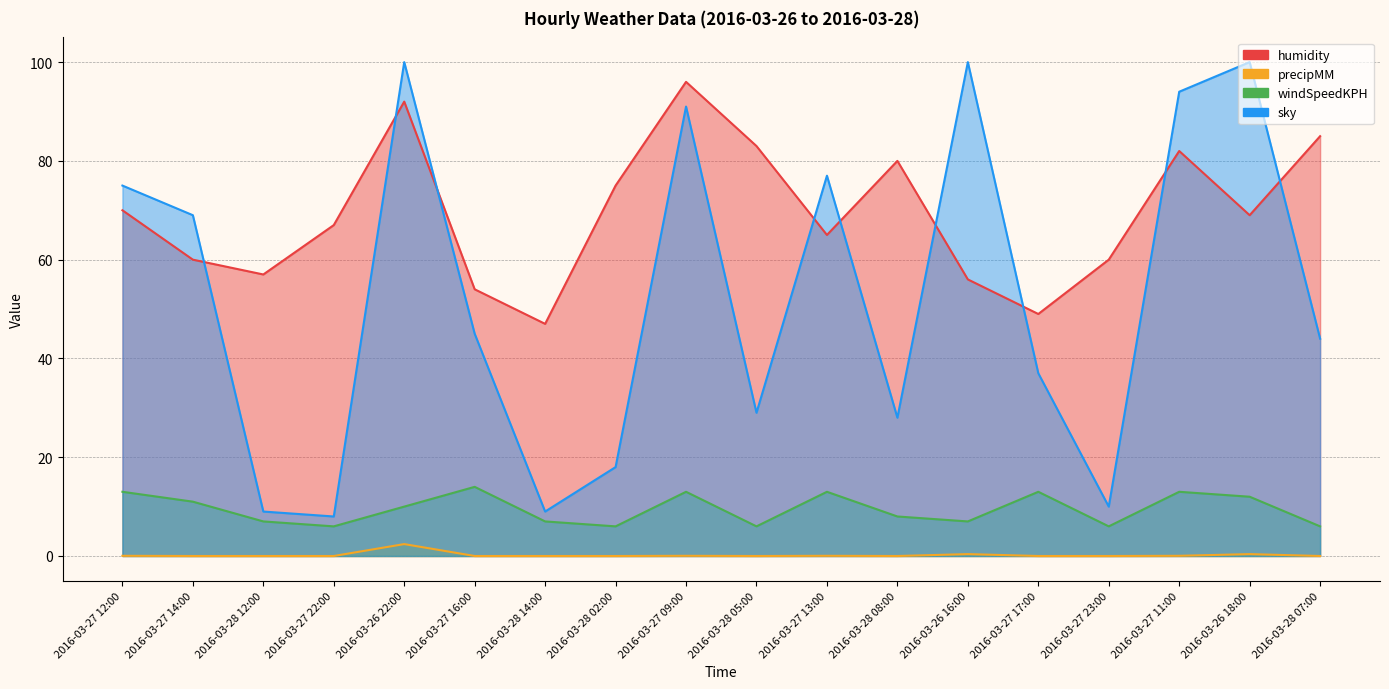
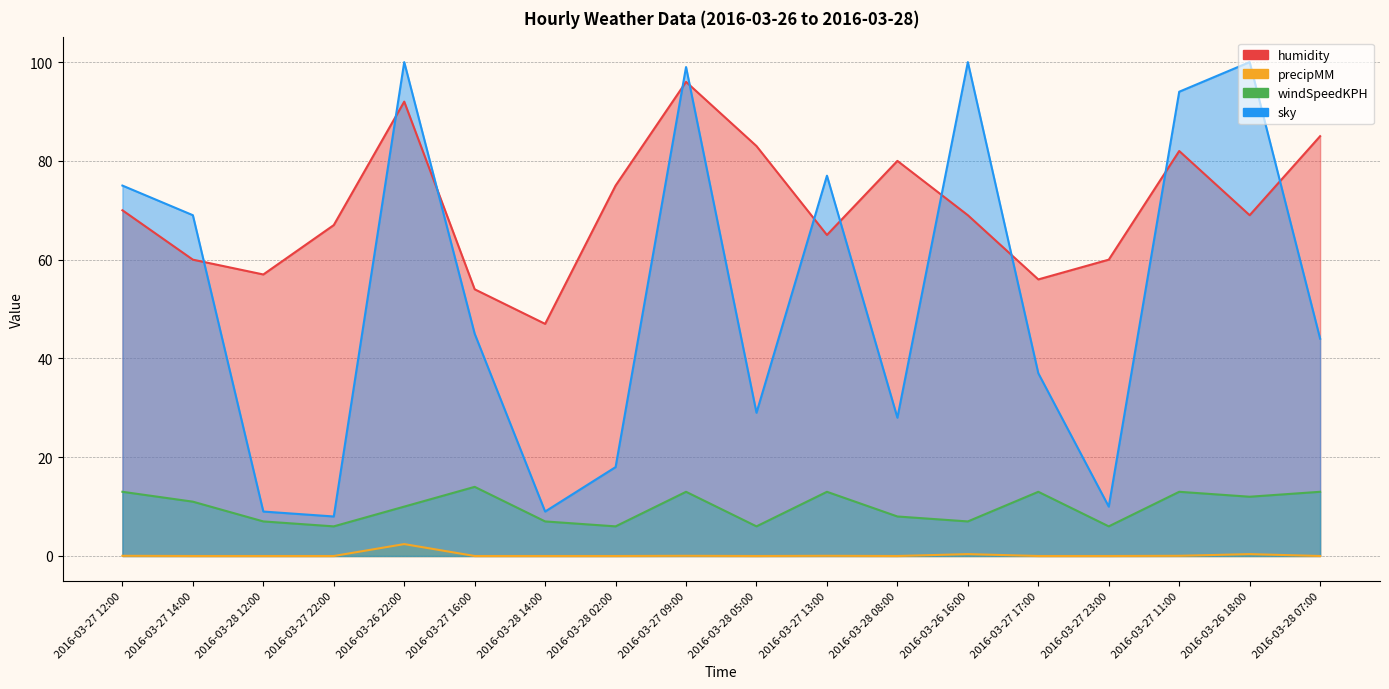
  {
    "humidity": {
      "2016-03-27 12:00": 70,
      "2016-03-27 14:00": 60,
      "2016-03-28 12:00": 57,
      "2016-03-27 22:00": 67,
      "2016-03-26 22:00": 92,
      "2016-03-27 16:00": 54,
      "2016-03-28 14:00": 47,
      "2016-03-28 02:00": 75,
      "2016-03-27 09:00": 96,
      "2016-03-28 05:00": 83,
      "2016-03-27 13:00": 65,
      "2016-03-28 08:00": 80,
-     "2016-03-26 16:00": 56,
-     "2016-03-27 17:00": 49,
+     "2016-03-26 16:00": 69,
+     "2016-03-27 17:00": 56,
      "2016-03-27 23:00": 60,
      "2016-03-27 11:00": 82,
      "2016-03-26 18:00": 69,
      "2016-03-28 07:00": 85
    },
    "precipMM": {
      "2016-03-27 12:00": 0,
      "2016-03-27 14:00": 0,
      "2016-03-28 12:00": 0,
      "2016-03-27 22:00": 0,
      "2016-03-26 22:00": 2,
      "2016-03-27 16:00": 0,
      "2016-03-28 14:00": 0,
      "2016-03-28 02:00": 0,
      "2016-03-27 09:00": 0,
      "2016-03-28 05:00": 0,
      "2016-03-27 13:00": 0,
      "2016-03-28 08:00": 0,
      "2016-03-26 16:00": 0,
      "2016-03-27 17:00": 0,
      "2016-03-27 23:00": 0,
      "2016-03-27 11:00": 0,
      "2016-03-26 18:00": 0,
      "2016-03-28 07:00": 0
    },
    "windSpeedKPH": {
      "2016-03-27 12:00": 13,
      "2016-03-27 14:00": 11,
      "2016-03-28 12:00": 7,
      "2016-03-27 22:00": 6,
      "2016-03-26 22:00": 10,
      "2016-03-27 16:00": 14,
      "2016-03-28 14:00": 7,
      "2016-03-28 02:00": 6,
      "2016-03-27 09:00": 13,
      "2016-03-28 05:00": 6,
      "2016-03-27 13:00": 13,
      "2016-03-28 08:00": 8,
      "2016-03-26 16:00": 7,
      "2016-03-27 17:00": 13,
      "2016-03-27 23:00": 6,
      "2016-03-27 11:00": 13,
      "2016-03-26 18:00": 12,
-     "2016-03-28 07:00": 6
+     "2016-03-28 07:00": 13
    },
    "sky": {
      "2016-03-27 12:00": 75,
      "2016-03-27 14:00": 69,
      "2016-03-28 12:00": 9,
      "2016-03-27 22:00": 8,
      "2016-03-26 22:00": 100,
      "2016-03-27 16:00": 45,
      "2016-03-28 14:00": 9,
      "2016-03-28 02:00": 18,
-     "2016-03-27 09:00": 91,
+     "2016-03-27 09:00": 99,
      "2016-03-28 05:00": 29,
      "2016-03-27 13:00": 77,
      "2016-03-28 08:00": 28,
      "2016-03-26 16:00": 100,
      "2016-03-27 17:00": 37,
      "2016-03-27 23:00": 10,
      "2016-03-27 11:00": 94,
      "2016-03-28 07:00": 44
    }
  }
